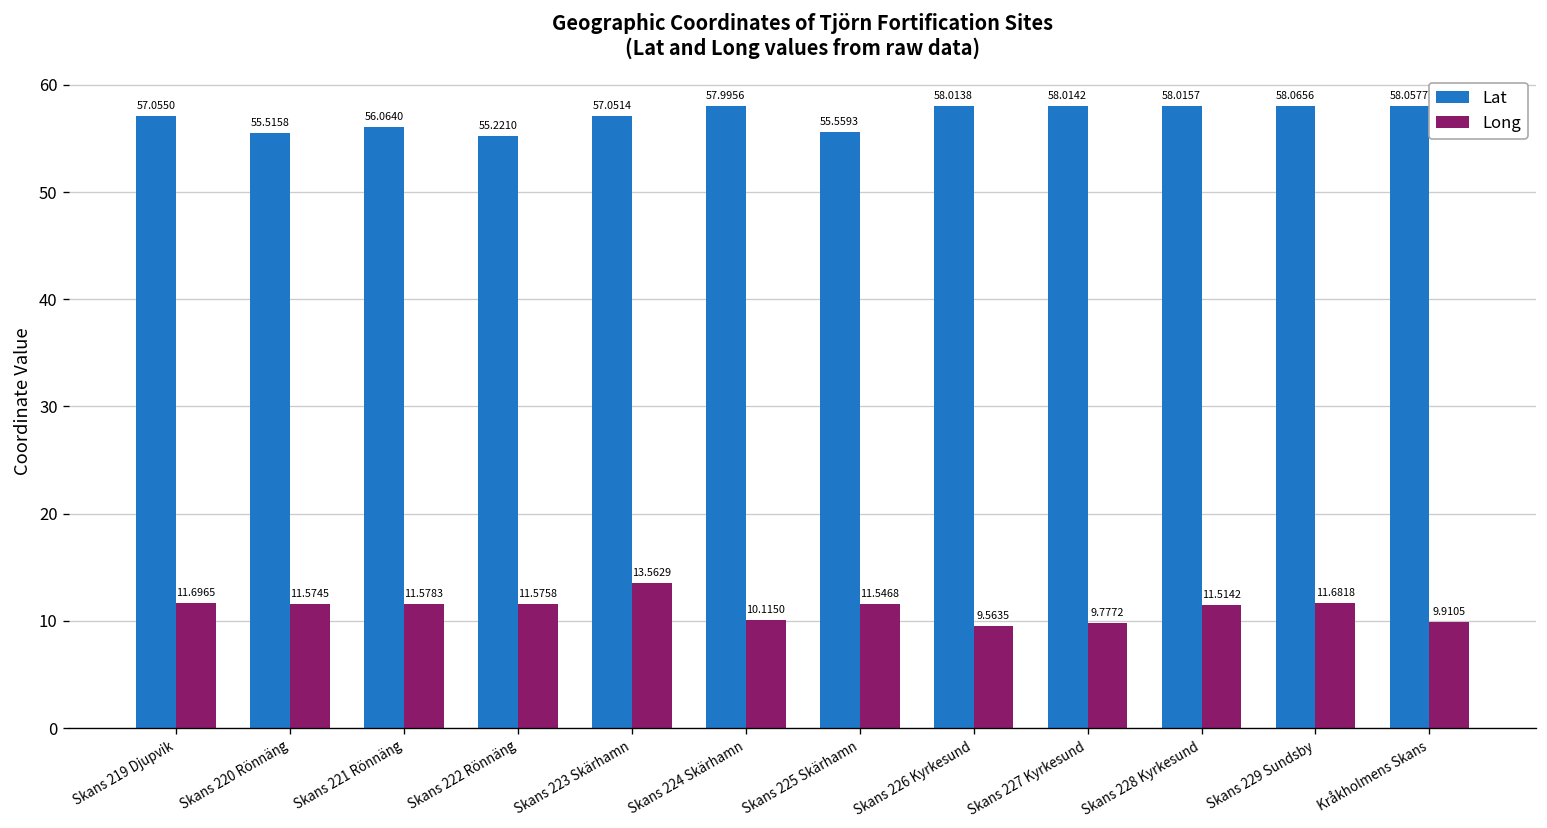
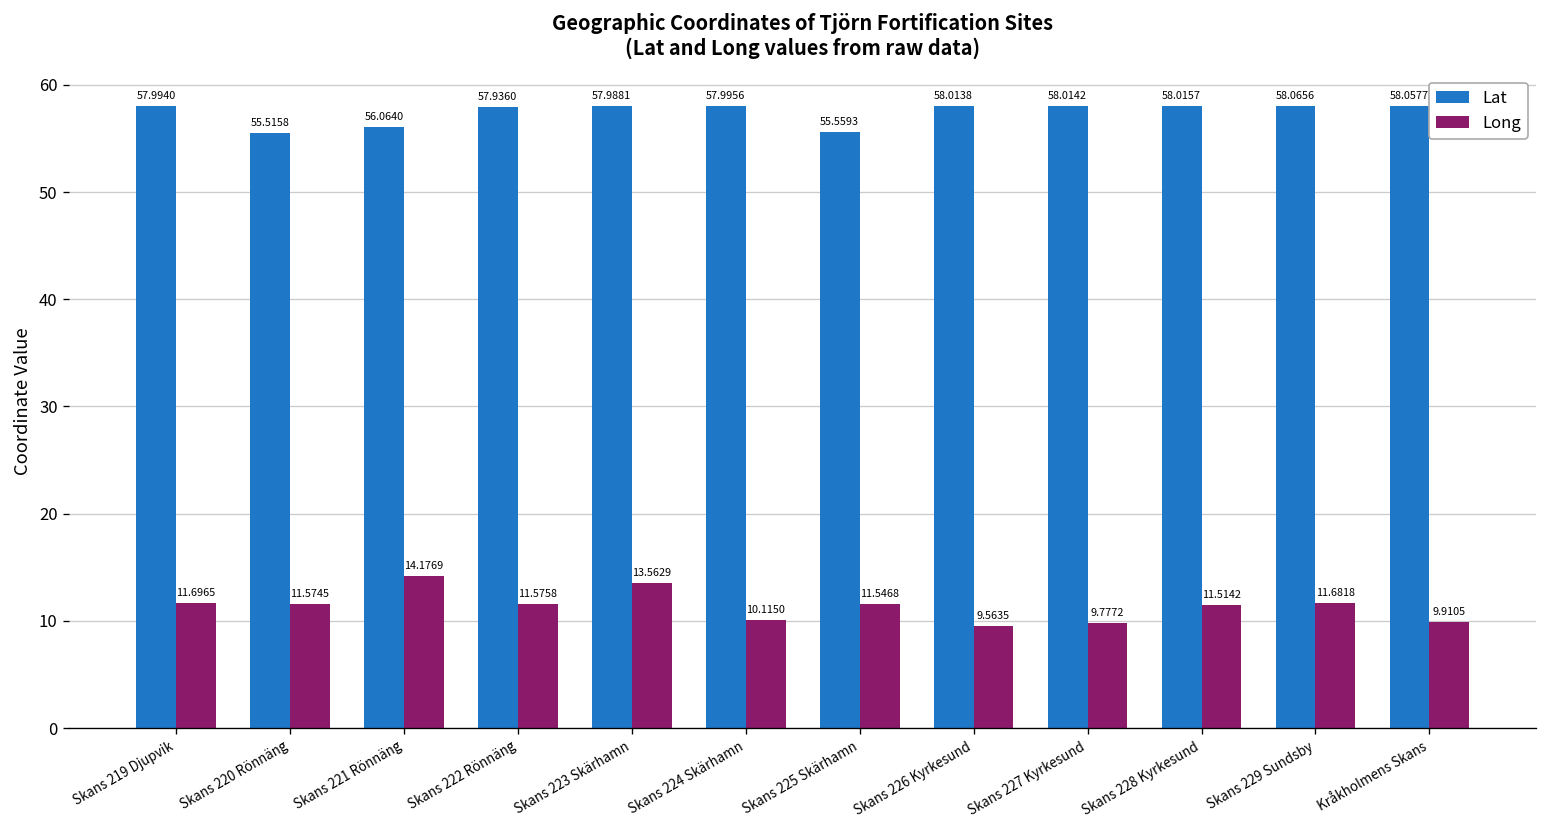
  {
    "Lat": {
-     "Skans 219 Djupvik": 57.0550,
+     "Skans 219 Djupvik": 57.9940,
      "Skans 220 Rönnäng": 55.5158,
      "Skans 221 Rönnäng": 56.0640,
-     "Skans 222 Rönnäng": 55.2210,
-     "Skans 223 Skärhamn": 57.0514,
+     "Skans 222 Rönnäng": 57.9360,
+     "Skans 223 Skärhamn": 57.9881,
      "Skans 224 Skärhamn": 57.9956,
      "Skans 225 Skärhamn": 55.5593,
      "Skans 226 Kyrkesund": 58.0138,
      "Skans 227 Kyrkesund": 58.0142,
      "Skans 228 Kyrkesund": 58.0157,
      "Skans 229 Sundsby": 58.0656
    },
    "Long": {
      "Skans 219 Djupvik": 11.6965,
      "Skans 220 Rönnäng": 11.5745,
-     "Skans 221 Rönnäng": 11.5783,
+     "Skans 221 Rönnäng": 14.1769,
      "Skans 222 Rönnäng": 11.5758,
      "Skans 223 Skärhamn": 13.5629,
      "Skans 224 Skärhamn": 10.1150,
      "Skans 225 Skärhamn": 11.5468,
      "Skans 226 Kyrkesund": 9.5635,
      "Skans 227 Kyrkesund": 9.7772,
      "Skans 228 Kyrkesund": 11.5142,
      "Skans 229 Sundsby": 11.6818,
      "Kråkholmens Skans": 9.9105
    }
  }
